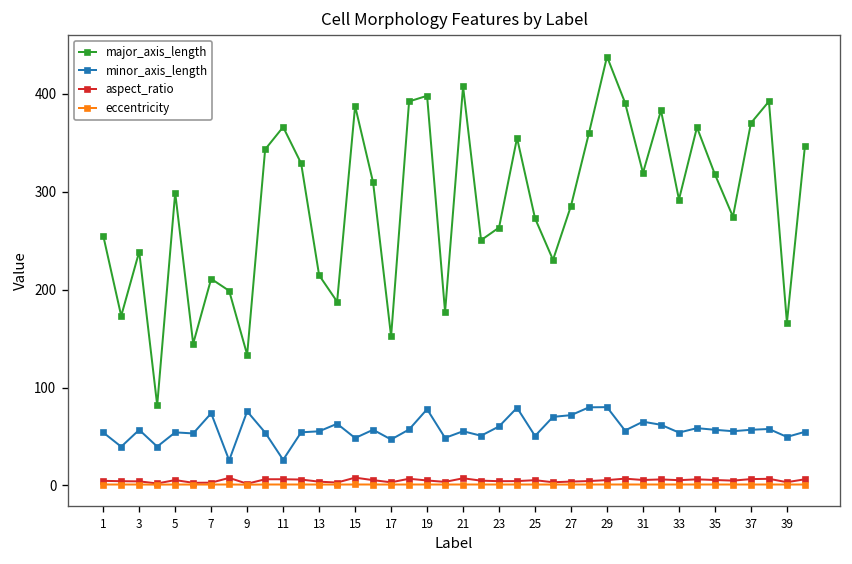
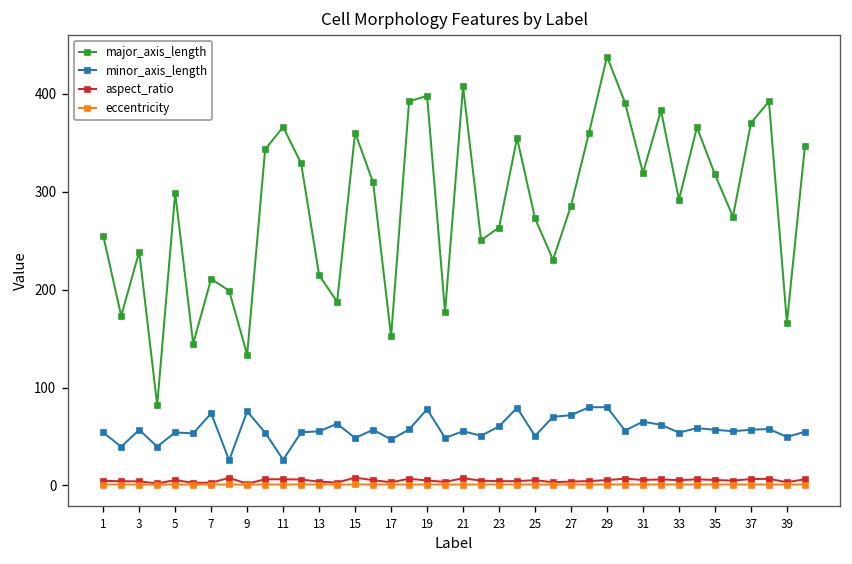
  {
    "major_axis_length": {
      "1": 260,
      "3": 240,
      "5": 300,
      "7": 210,
      "9": 130,
      "11": 370,
      "13": 210,
-     "15": 390,
+     "15": 360,
      "17": 150,
      "19": 400,
      "21": 410,
      "23": 260,
      "25": 270,
      "27": 290,
      "29": 440,
      "31": 320,
      "33": 290,
      "35": 320,
      "37": 370,
      "39": 170
    },
    "minor_axis_length": {
      "1": 50,
      "3": 60,
      "5": 50,
      "7": 70,
      "9": 80,
      "11": 30,
      "13": 60,
      "15": 50,
      "17": 50,
      "19": 80,
      "21": 60,
      "23": 60,
      "25": 50,
      "27": 70,
      "29": 80,
      "31": 70,
      "33": 50,
      "35": 60,
      "37": 60,
      "39": 50
    },
    "aspect_ratio": {
      "1": 0,
      "3": 0,
      "5": 10,
      "11": 10,
      "15": 10,
      "19": 10,
      "21": 10,
      "23": 0,
      "25": 10,
      "29": 10,
      "31": 10,
      "33": 10,
      "35": 10,
      "37": 10
    },
    "eccentricity": {
      "1": 0,
      "3": 0,
      "5": 0,
      "11": 0,
      "15": 0,
      "19": 0,
      "21": 0,
      "23": 0,
      "25": 0,
      "29": 0,
      "31": 0,
      "33": 0,
      "35": 0,
      "37": 0
    }
  }
